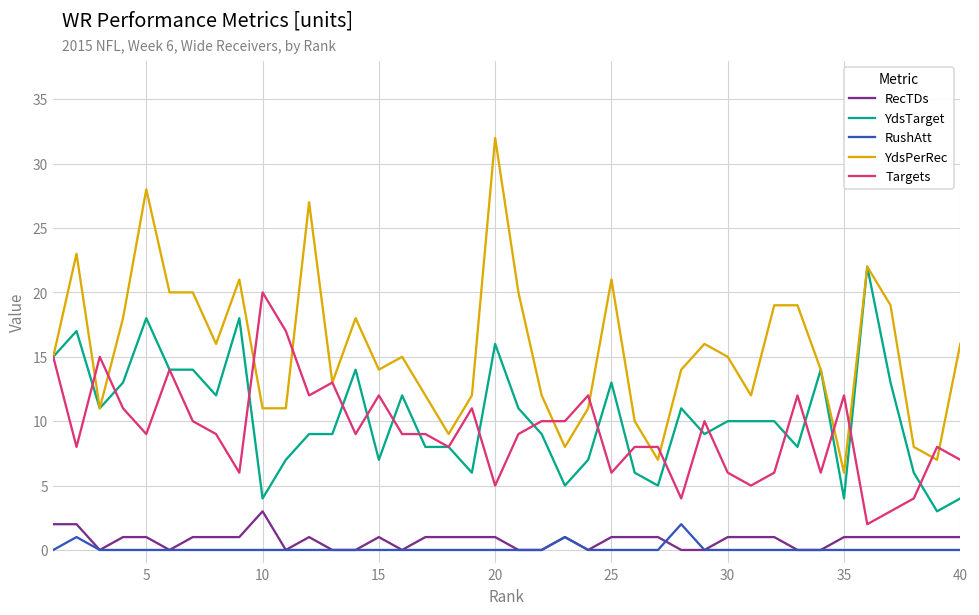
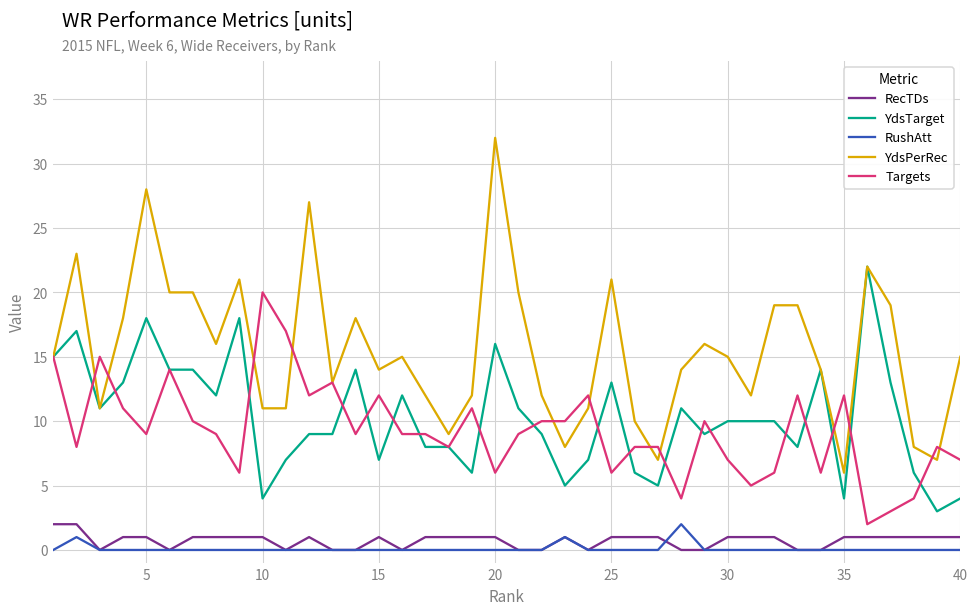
  {
    "RecTDs": {
      "5": 1,
-     "10": 3,
+     "10": 1,
      "15": 1,
      "20": 1,
      "25": 1,
      "30": 1,
      "35": 1,
      "40": 1
    },
    "YdsTarget": {
      "5": 18,
      "10": 4,
      "15": 7,
      "20": 16,
      "25": 13,
      "30": 10,
      "35": 4,
      "40": 4
    },
    "RushAtt": {
      "5": 0,
      "10": 0,
      "15": 0,
      "20": 0,
      "25": 0,
      "30": 0,
      "35": 0,
      "40": 0
    },
    "YdsPerRec": {
      "5": 28,
      "10": 11,
      "15": 14,
      "20": 32,
      "25": 21,
      "30": 15,
      "35": 6,
-     "40": 16
+     "40": 15
    },
    "Targets": {
      "5": 9,
      "10": 20,
      "15": 12,
-     "20": 5,
+     "20": 6,
      "25": 6,
-     "30": 6,
+     "30": 7,
      "35": 12,
      "40": 7
    }
  }
